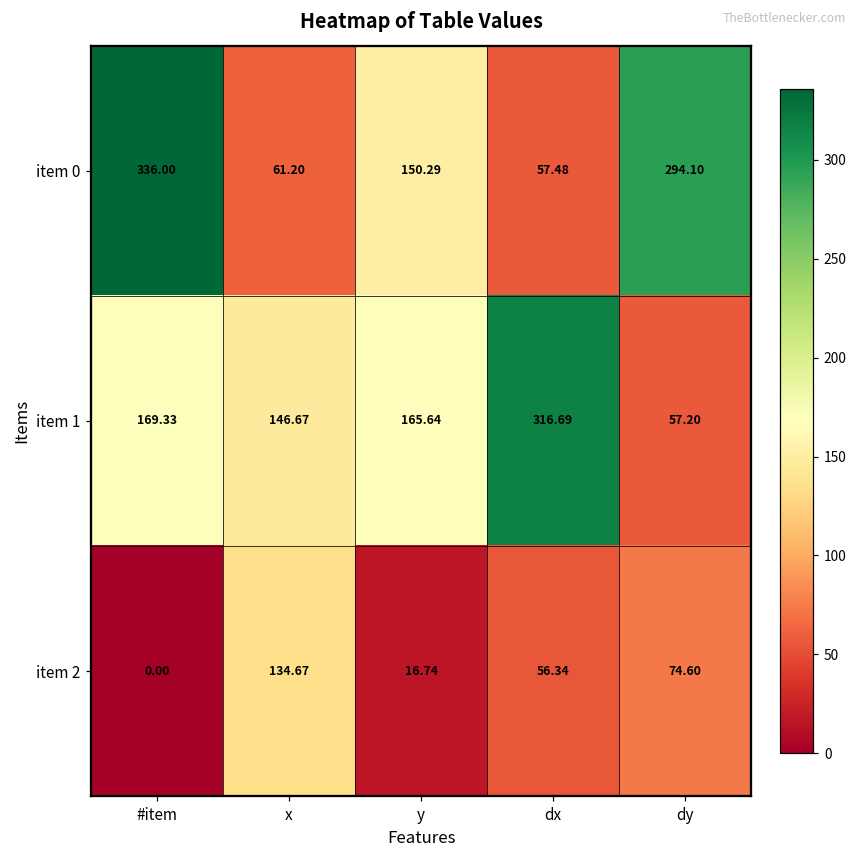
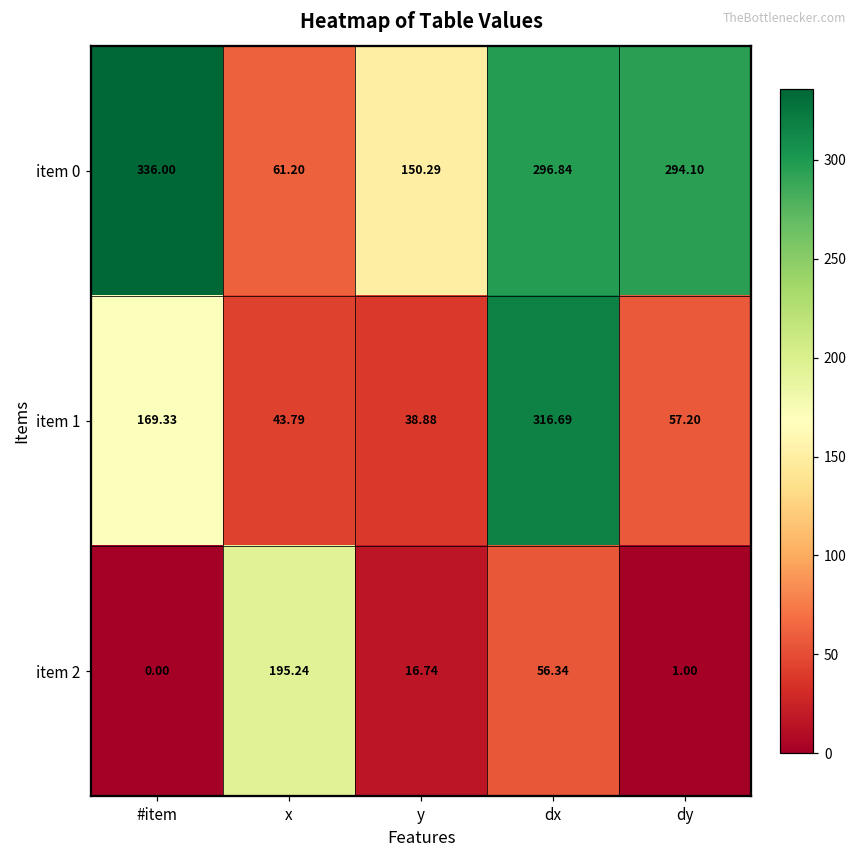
  {
    "item 0": {
      "#item": 336.00,
      "x": 61.20,
      "y": 150.29,
-     "dx": 57.48,
+     "dx": 296.84,
      "dy": 294.10
    },
    "item 1": {
      "#item": 169.33,
-     "x": 146.67,
-     "y": 165.64,
+     "x": 43.79,
+     "y": 38.88,
      "dx": 316.69,
      "dy": 57.20
    },
    "item 2": {
      "#item": 0.00,
-     "x": 134.67,
+     "x": 195.24,
      "y": 16.74,
      "dx": 56.34,
-     "dy": 74.60
+     "dy": 1.00
    }
  }
